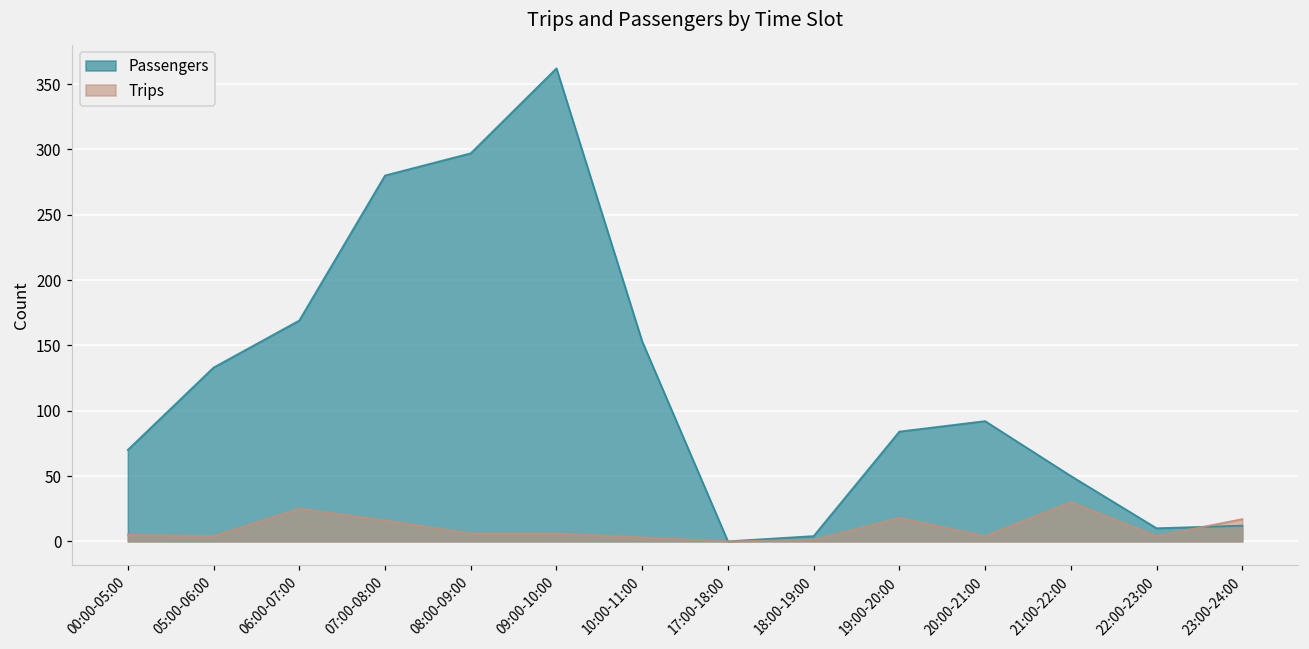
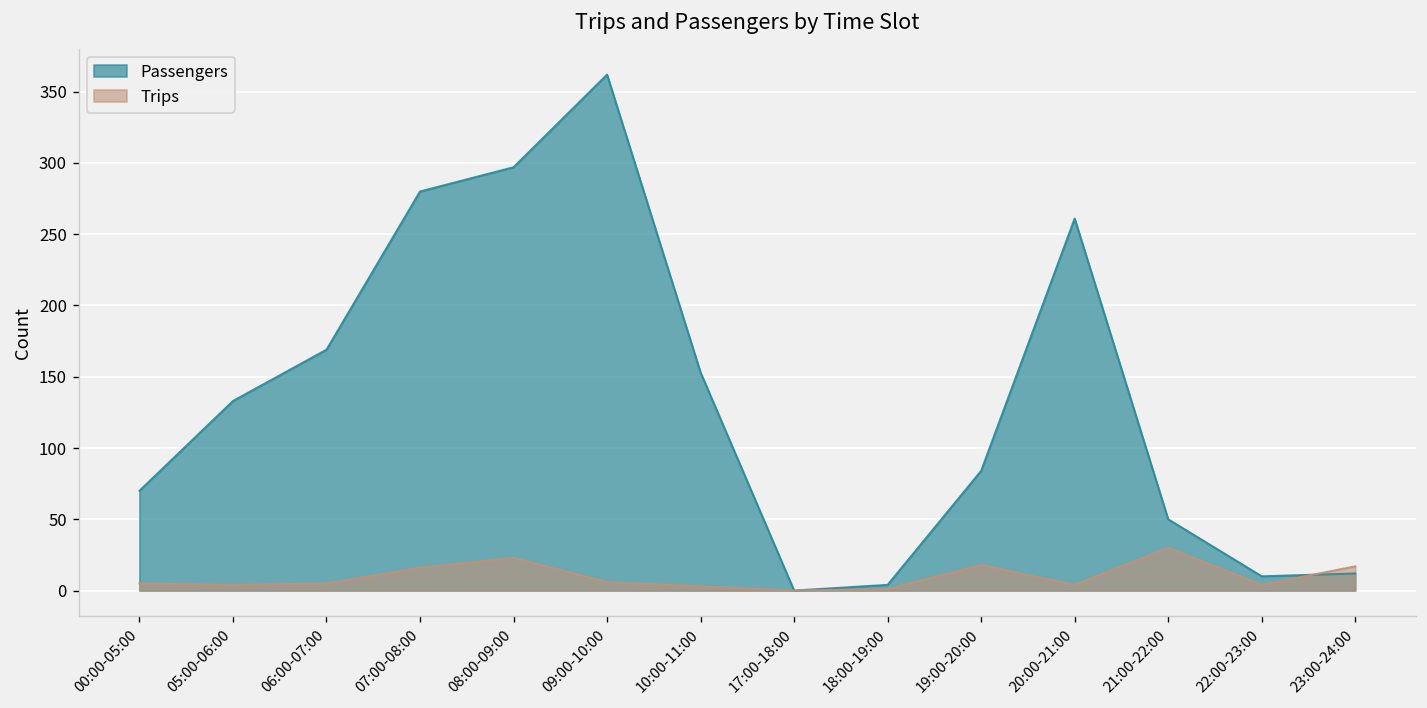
  {
    "Passengers": {
      "00:00-05:00": 70,
      "05:00-06:00": 133,
      "06:00-07:00": 169,
      "07:00-08:00": 280,
      "08:00-09:00": 297,
      "09:00-10:00": 362,
      "10:00-11:00": 153,
      "18:00-19:00": 4,
      "19:00-20:00": 84,
-     "20:00-21:00": 92,
+     "20:00-21:00": 261,
      "21:00-22:00": 50,
      "22:00-23:00": 10,
      "23:00-24:00": 12
    },
    "Trips": {
      "00:00-05:00": 5,
      "05:00-06:00": 4,
-     "06:00-07:00": 25,
+     "06:00-07:00": 5,
      "07:00-08:00": 16,
-     "08:00-09:00": 6,
+     "08:00-09:00": 23,
      "09:00-10:00": 6,
      "10:00-11:00": 3,
      "18:00-19:00": 1,
      "19:00-20:00": 18,
      "20:00-21:00": 4,
      "21:00-22:00": 30,
      "22:00-23:00": 4,
      "23:00-24:00": 17
    }
  }
